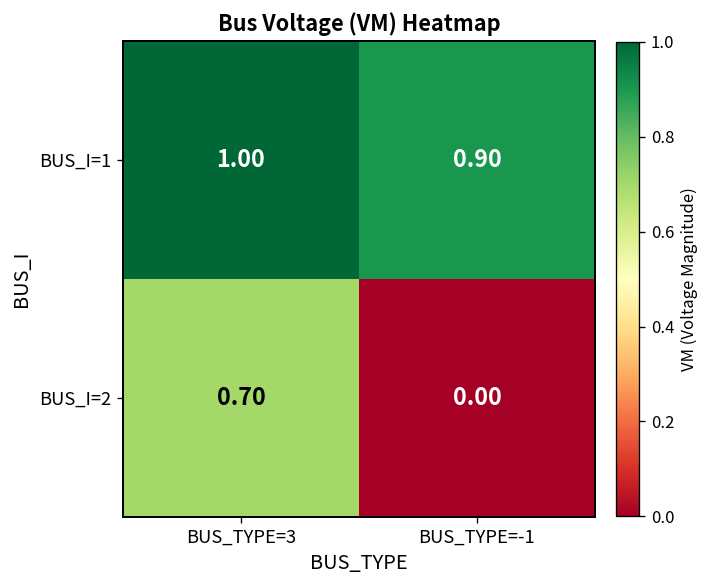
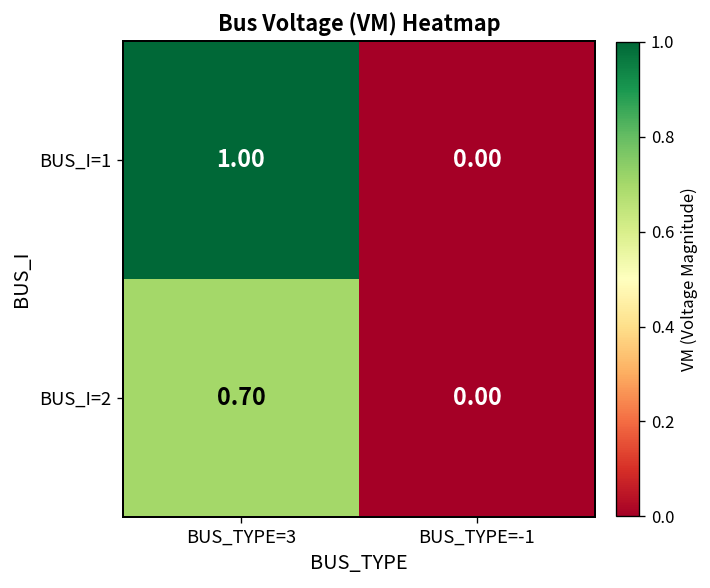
  {
    "BUS_I=1": {
      "BUS_TYPE=3": 1.00,
-     "BUS_TYPE=-1": 0.90
+     "BUS_TYPE=-1": 0.00
    },
    "BUS_I=2": {
      "BUS_TYPE=3": 0.70,
      "BUS_TYPE=-1": 0.00
    }
  }
